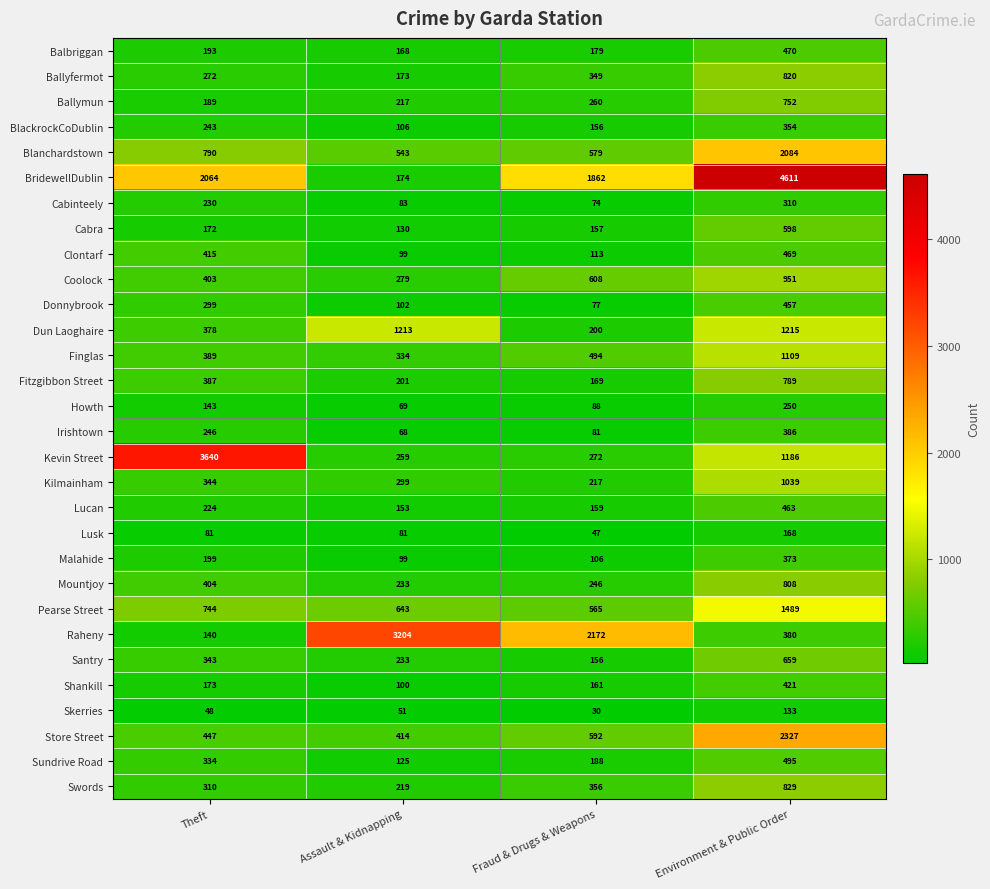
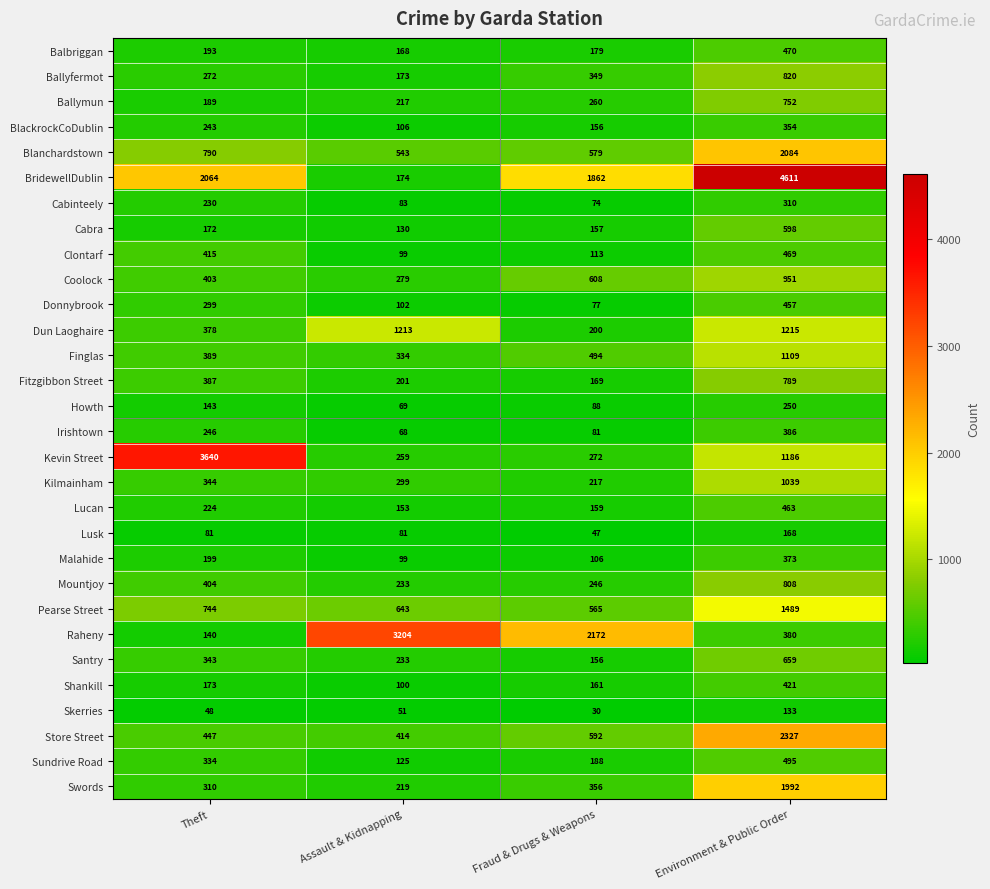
  {
    "Balbriggan": {
      "Theft": 193,
      "Assault & Kidnapping": 168,
      "Fraud & Drugs & Weapons": 179,
      "Environment & Public Order": 470
    },
    "Ballyfermot": {
      "Theft": 272,
      "Assault & Kidnapping": 173,
      "Fraud & Drugs & Weapons": 349,
      "Environment & Public Order": 820
    },
    "Ballymun": {
      "Theft": 189,
      "Assault & Kidnapping": 217,
      "Fraud & Drugs & Weapons": 260,
      "Environment & Public Order": 752
    },
    "BlackrockCoDublin": {
      "Theft": 243,
      "Assault & Kidnapping": 106,
      "Fraud & Drugs & Weapons": 156,
      "Environment & Public Order": 354
    },
    "Blanchardstown": {
      "Theft": 790,
      "Assault & Kidnapping": 543,
      "Fraud & Drugs & Weapons": 579,
      "Environment & Public Order": 2084
    },
    "BridewellDublin": {
      "Theft": 2064,
      "Assault & Kidnapping": 174,
      "Fraud & Drugs & Weapons": 1862,
      "Environment & Public Order": 4611
    },
    "Cabinteely": {
      "Theft": 230,
      "Assault & Kidnapping": 83,
      "Fraud & Drugs & Weapons": 74,
      "Environment & Public Order": 310
    },
    "Cabra": {
      "Theft": 172,
      "Assault & Kidnapping": 130,
      "Fraud & Drugs & Weapons": 157,
      "Environment & Public Order": 598
    },
    "Clontarf": {
      "Theft": 415,
      "Assault & Kidnapping": 99,
      "Fraud & Drugs & Weapons": 113,
      "Environment & Public Order": 469
    },
    "Coolock": {
      "Theft": 403,
      "Assault & Kidnapping": 279,
      "Fraud & Drugs & Weapons": 608,
      "Environment & Public Order": 951
    },
    "Donnybrook": {
      "Theft": 299,
      "Assault & Kidnapping": 102,
      "Fraud & Drugs & Weapons": 77,
      "Environment & Public Order": 457
    },
    "Dun Laoghaire": {
      "Theft": 378,
      "Assault & Kidnapping": 1213,
      "Fraud & Drugs & Weapons": 200,
      "Environment & Public Order": 1215
    },
    "Finglas": {
      "Theft": 389,
      "Assault & Kidnapping": 334,
      "Fraud & Drugs & Weapons": 494,
      "Environment & Public Order": 1109
    },
    "Fitzgibbon Street": {
      "Theft": 387,
      "Assault & Kidnapping": 201,
      "Fraud & Drugs & Weapons": 169,
      "Environment & Public Order": 789
    },
    "Howth": {
      "Theft": 143,
      "Assault & Kidnapping": 69,
      "Fraud & Drugs & Weapons": 88,
      "Environment & Public Order": 250
    },
    "Irishtown": {
      "Theft": 246,
      "Assault & Kidnapping": 68,
      "Fraud & Drugs & Weapons": 81,
      "Environment & Public Order": 386
    },
    "Kevin Street": {
      "Theft": 3640,
      "Assault & Kidnapping": 259,
      "Fraud & Drugs & Weapons": 272,
      "Environment & Public Order": 1186
    },
    "Kilmainham": {
      "Theft": 344,
      "Assault & Kidnapping": 299,
      "Fraud & Drugs & Weapons": 217,
      "Environment & Public Order": 1039
    },
    "Lucan": {
      "Theft": 224,
      "Assault & Kidnapping": 153,
      "Fraud & Drugs & Weapons": 159,
      "Environment & Public Order": 463
    },
    "Lusk": {
      "Theft": 81,
      "Assault & Kidnapping": 81,
      "Fraud & Drugs & Weapons": 47,
      "Environment & Public Order": 168
    },
    "Malahide": {
      "Theft": 199,
      "Assault & Kidnapping": 99,
      "Fraud & Drugs & Weapons": 106,
      "Environment & Public Order": 373
    },
    "Mountjoy": {
      "Theft": 404,
      "Assault & Kidnapping": 233,
      "Fraud & Drugs & Weapons": 246,
      "Environment & Public Order": 808
    },
    "Pearse Street": {
      "Theft": 744,
      "Assault & Kidnapping": 643,
      "Fraud & Drugs & Weapons": 565,
      "Environment & Public Order": 1489
    },
    "Raheny": {
      "Theft": 140,
      "Assault & Kidnapping": 3204,
      "Fraud & Drugs & Weapons": 2172,
      "Environment & Public Order": 380
    },
    "Santry": {
      "Theft": 343,
      "Assault & Kidnapping": 233,
      "Fraud & Drugs & Weapons": 156,
      "Environment & Public Order": 659
    },
    "Shankill": {
      "Theft": 173,
      "Assault & Kidnapping": 100,
      "Fraud & Drugs & Weapons": 161,
      "Environment & Public Order": 421
    },
    "Skerries": {
      "Theft": 48,
      "Assault & Kidnapping": 51,
      "Fraud & Drugs & Weapons": 30,
      "Environment & Public Order": 133
    },
    "Store Street": {
      "Theft": 447,
      "Assault & Kidnapping": 414,
      "Fraud & Drugs & Weapons": 592,
      "Environment & Public Order": 2327
    },
    "Sundrive Road": {
      "Theft": 334,
      "Assault & Kidnapping": 125,
      "Fraud & Drugs & Weapons": 188,
      "Environment & Public Order": 495
    },
    "Swords": {
      "Theft": 310,
      "Assault & Kidnapping": 219,
      "Fraud & Drugs & Weapons": 356,
-     "Environment & Public Order": 829
+     "Environment & Public Order": 1992
    }
  }
